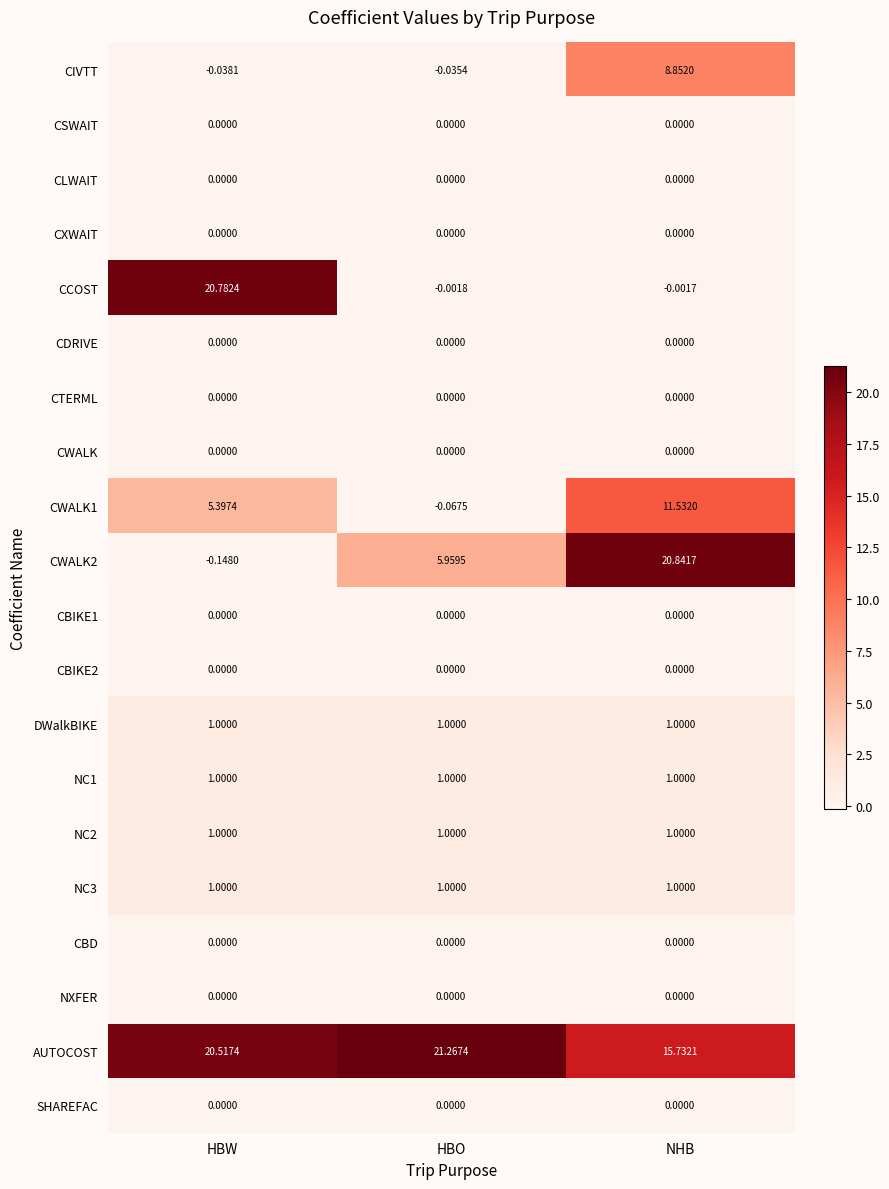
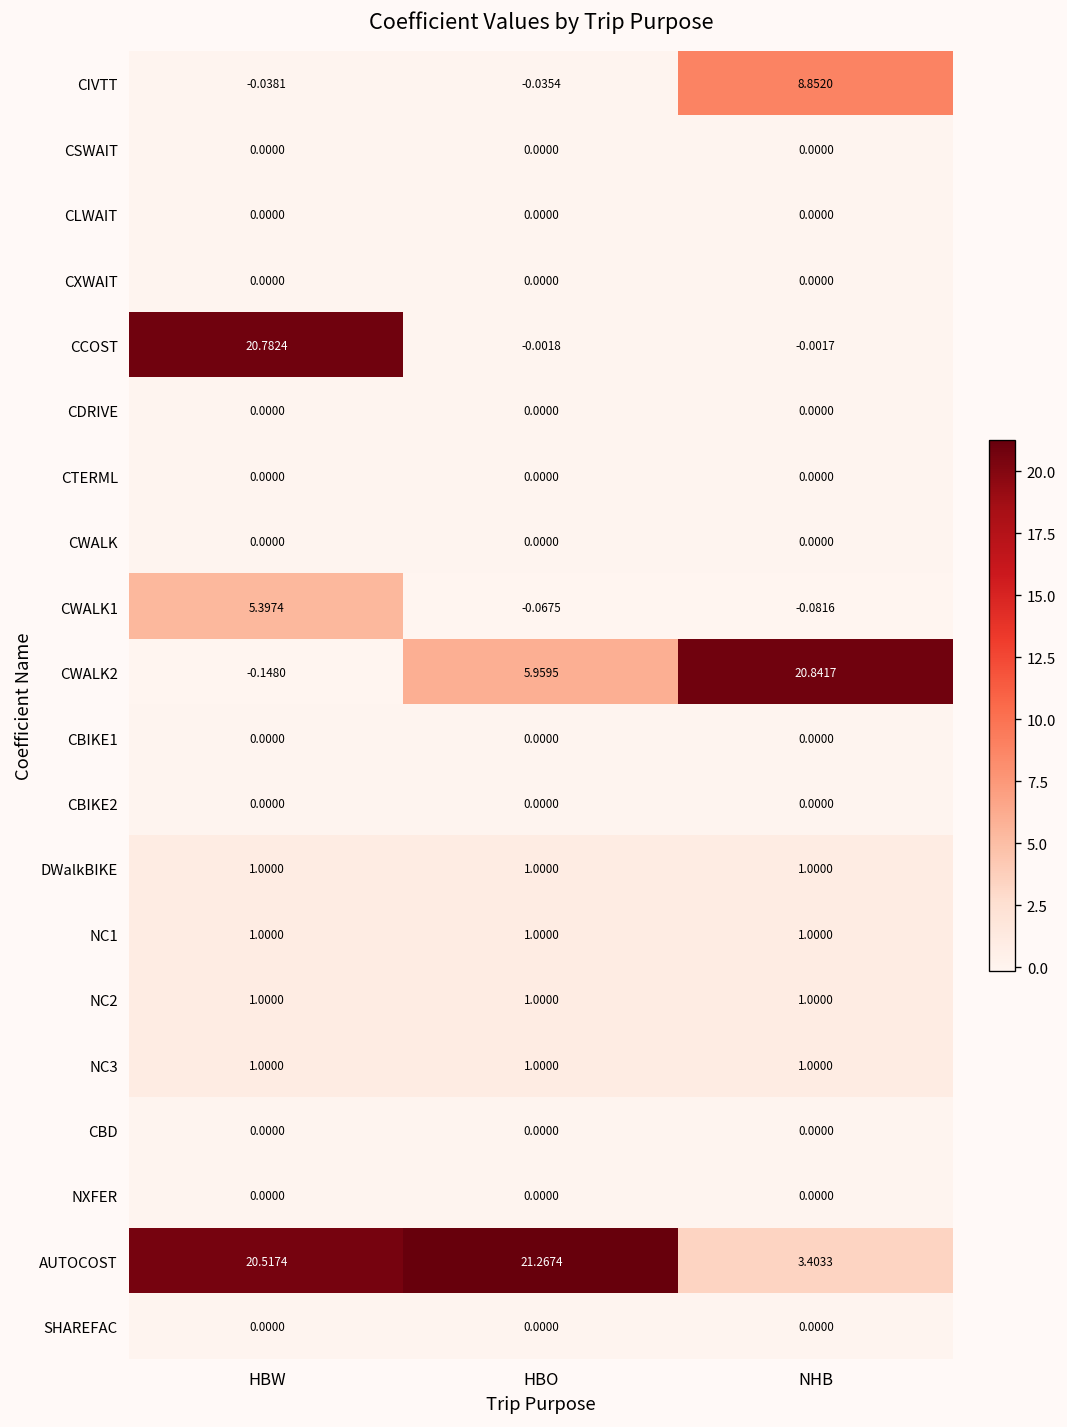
  {
    "CIVTT": {
      "HBW": -0.0381,
      "HBO": -0.0354,
      "NHB": 8.8520
    },
    "CSWAIT": {
      "HBW": 0.0000,
      "HBO": 0.0000,
      "NHB": 0.0000
    },
    "CLWAIT": {
      "HBW": 0.0000,
      "HBO": 0.0000,
      "NHB": 0.0000
    },
    "CXWAIT": {
      "HBW": 0.0000,
      "HBO": 0.0000,
      "NHB": 0.0000
    },
    "CCOST": {
      "HBW": 20.7824,
      "HBO": -0.0018,
      "NHB": -0.0017
    },
    "CDRIVE": {
      "HBW": 0.0000,
      "HBO": 0.0000,
      "NHB": 0.0000
    },
    "CTERML": {
      "HBW": 0.0000,
      "HBO": 0.0000,
      "NHB": 0.0000
    },
    "CWALK": {
      "HBW": 0.0000,
      "HBO": 0.0000,
      "NHB": 0.0000
    },
    "CWALK1": {
      "HBW": 5.3974,
      "HBO": -0.0675,
-     "NHB": 11.5320
+     "NHB": -0.0816
    },
    "CWALK2": {
      "HBW": -0.1480,
      "HBO": 5.9595,
      "NHB": 20.8417
    },
    "CBIKE1": {
      "HBW": 0.0000,
      "HBO": 0.0000,
      "NHB": 0.0000
    },
    "CBIKE2": {
      "HBW": 0.0000,
      "HBO": 0.0000,
      "NHB": 0.0000
    },
    "DWalkBIKE": {
      "HBW": 1.0000,
      "HBO": 1.0000,
      "NHB": 1.0000
    },
    "NC1": {
      "HBW": 1.0000,
      "HBO": 1.0000,
      "NHB": 1.0000
    },
    "NC2": {
      "HBW": 1.0000,
      "HBO": 1.0000,
      "NHB": 1.0000
    },
    "NC3": {
      "HBW": 1.0000,
      "HBO": 1.0000,
      "NHB": 1.0000
    },
    "CBD": {
      "HBW": 0.0000,
      "HBO": 0.0000,
      "NHB": 0.0000
    },
    "NXFER": {
      "HBW": 0.0000,
      "HBO": 0.0000,
      "NHB": 0.0000
    },
    "AUTOCOST": {
      "HBW": 20.5174,
      "HBO": 21.2674,
-     "NHB": 15.7321
+     "NHB": 3.4033
    },
    "SHAREFAC": {
      "HBW": 0.0000,
      "HBO": 0.0000,
      "NHB": 0.0000
    }
  }
